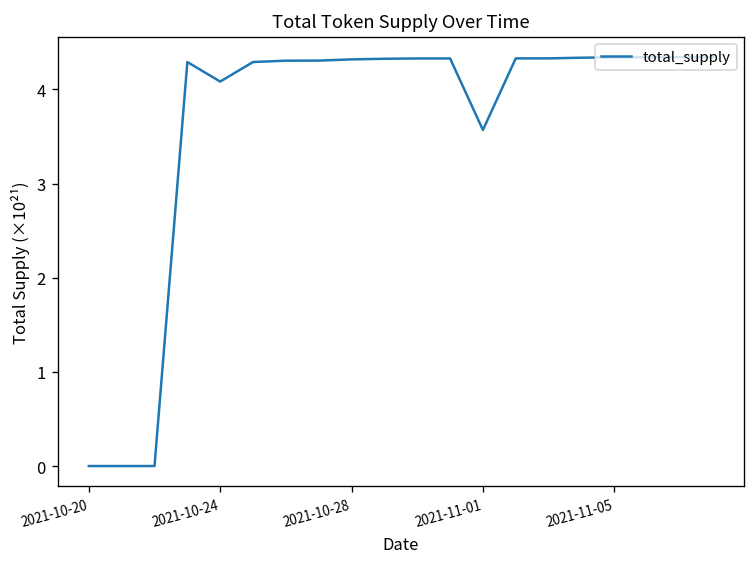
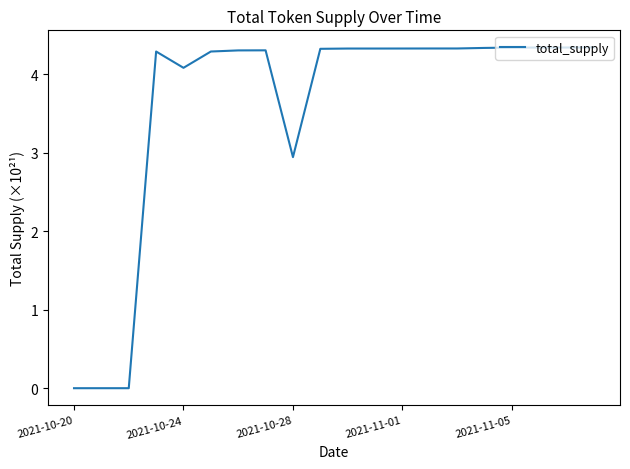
  {
    "2021-10-20": 0.0,
    "2021-10-24": 4.1,
-   "2021-10-28": 4.3,
-   "2021-11-01": 3.6
+   "2021-10-28": 2.9,
+   "2021-11-01": 4.3
  }
